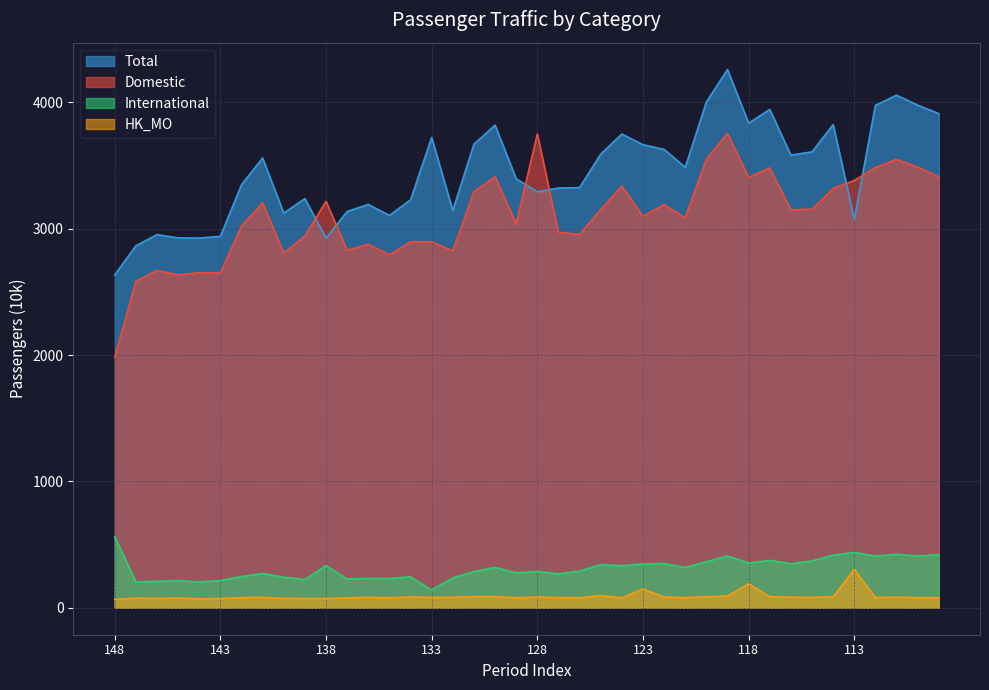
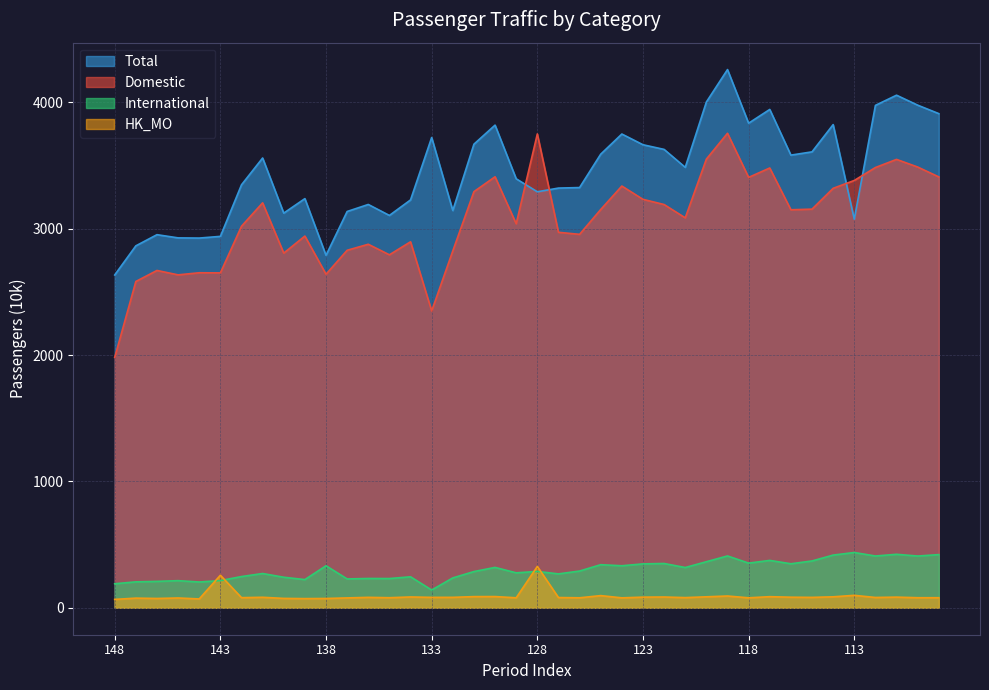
  {
    "Total": {
      "148": 2630,
      "143": 2940,
-     "138": 2930,
+     "138": 2790,
      "133": 3720,
      "128": 3290,
      "123": 3660,
      "118": 3830,
      "113": 3070
    },
    "Domestic": {
      "148": 1980,
      "143": 2650,
-     "138": 3220,
-     "133": 2900,
+     "138": 2640,
+     "133": 2350,
      "128": 3750,
-     "123": 3100,
+     "123": 3230,
      "118": 3410,
      "113": 3380
    },
    "International": {
-     "148": 560,
+     "148": 190,
      "143": 220,
      "138": 330,
      "133": 140,
      "128": 290,
      "123": 350,
      "118": 350,
      "113": 440
    },
    "HK_MO": {
      "148": 70,
-     "143": 70,
+     "143": 260,
      "138": 70,
      "133": 80,
-     "128": 90,
-     "123": 150,
-     "118": 190,
-     "113": 300
+     "128": 330,
+     "123": 80,
+     "118": 80,
+     "113": 100
    }
  }
